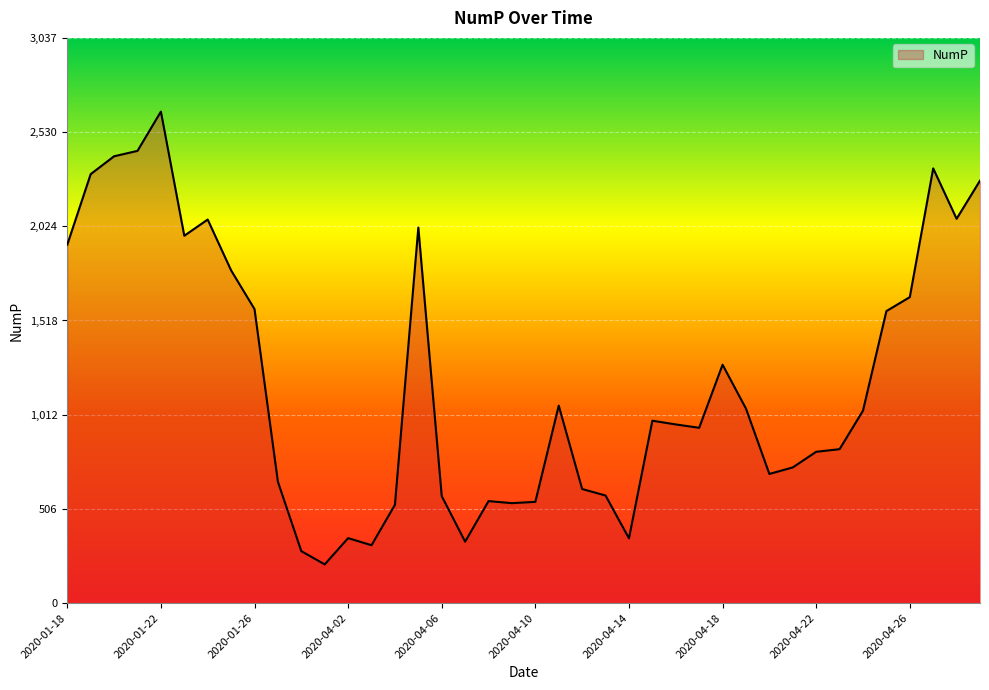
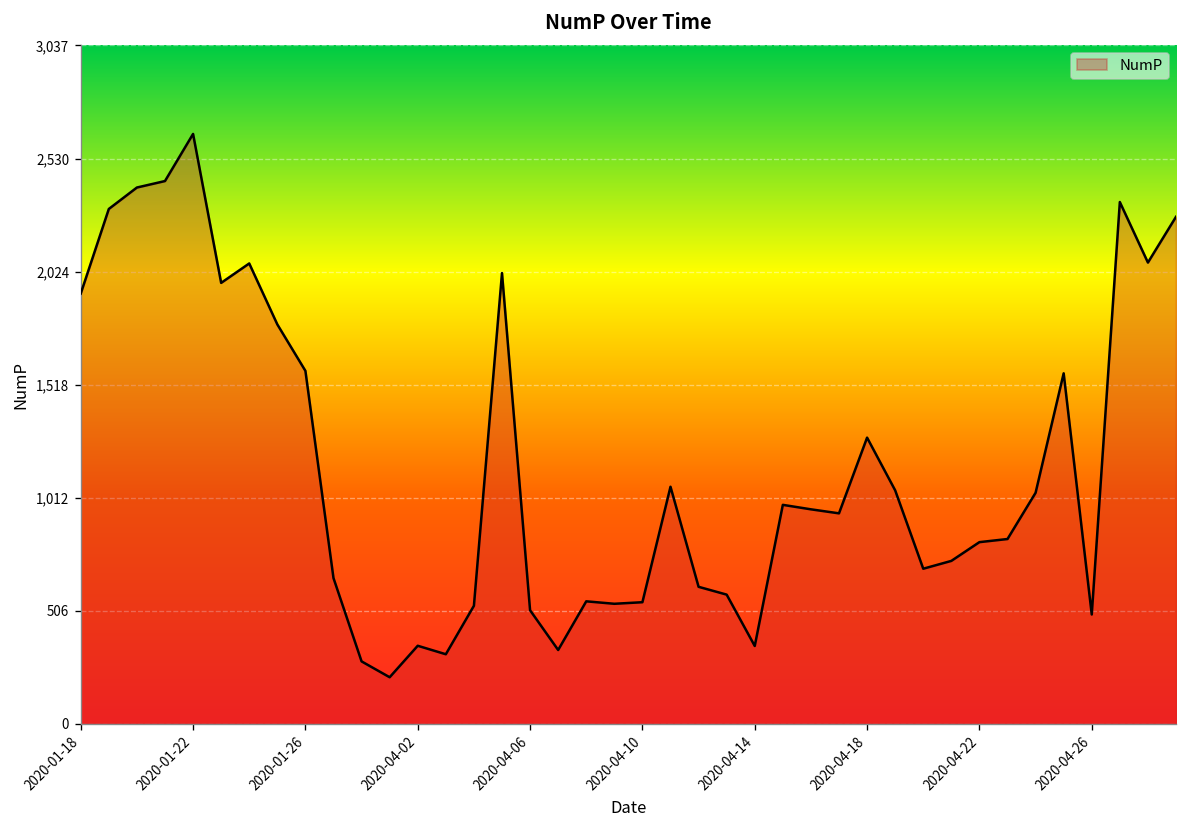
  {
    "2020-01-18": "1,930",
    "2020-01-22": "2,640",
    "2020-01-26": "1,580",
    "2020-04-02": "350",
-   "2020-04-06": "580",
+   "2020-04-06": "510",
    "2020-04-10": "540",
    "2020-04-14": "350",
    "2020-04-18": "1,280",
    "2020-04-22": "810",
-   "2020-04-26": "1,640"
+   "2020-04-26": "490"
  }
